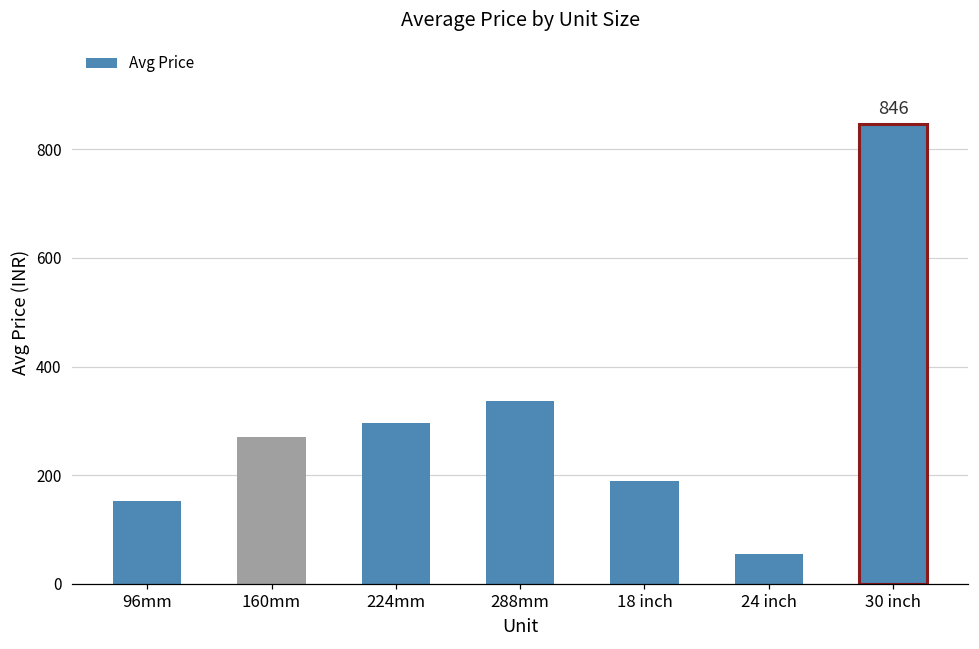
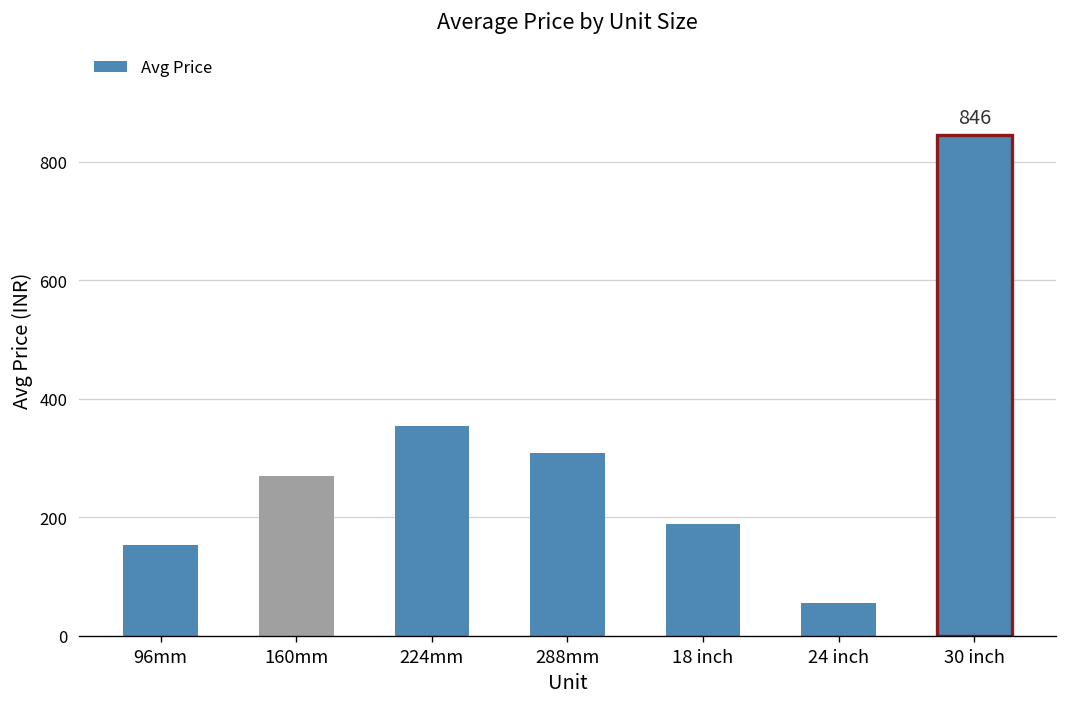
  {
    "96mm": 150,
    "160mm": 270,
-   "224mm": 300,
-   "288mm": 340,
+   "224mm": 360,
+   "288mm": 310,
    "18 inch": 190,
    "24 inch": 50
  }
